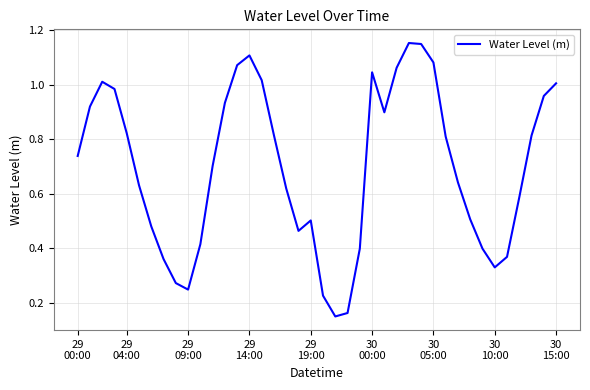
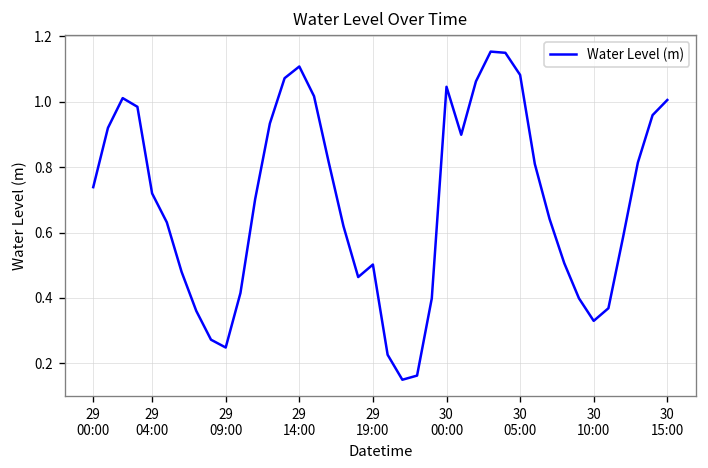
  {
    "29 00:00": 0.74,
-   "29 04:00": 0.82,
+   "29 04:00": 0.72,
    "29 09:00": 0.25,
    "29 14:00": 1.11,
    "29 19:00": 0.50,
    "30 00:00": 1.05,
    "30 05:00": 1.08,
    "30 10:00": 0.33,
    "30 15:00": 1.01
  }
